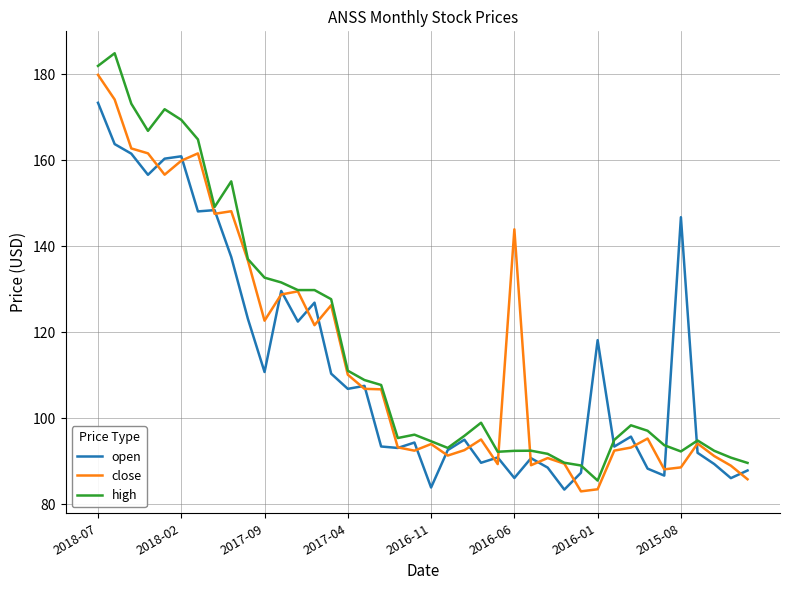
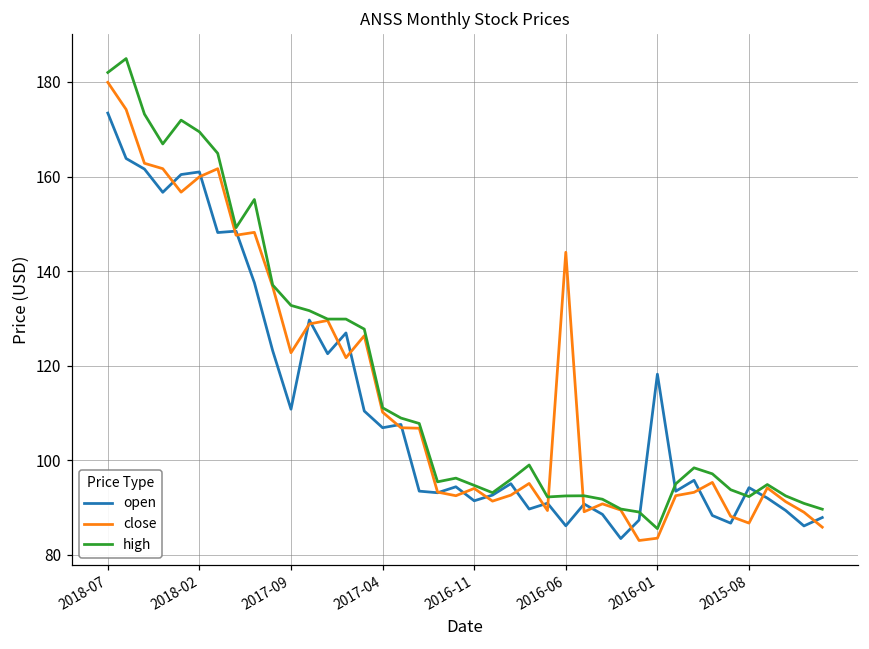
  {
    "open": {
      "2018-07": 173,
      "2018-02": 161,
      "2017-09": 111,
      "2017-04": 107,
-     "2016-11": 84,
+     "2016-11": 91,
      "2016-06": 86,
      "2016-01": 118,
-     "2015-08": 147
+     "2015-08": 94
    },
    "close": {
      "2018-07": 180,
      "2018-02": 160,
      "2017-09": 123,
      "2017-04": 110,
      "2016-11": 94,
      "2016-06": 144,
      "2016-01": 84,
-     "2015-08": 89
+     "2015-08": 87
    },
    "high": {
      "2018-07": 182,
      "2018-02": 169,
      "2017-09": 133,
      "2017-04": 111,
      "2016-11": 95,
      "2016-06": 92,
      "2016-01": 86,
      "2015-08": 92
    }
  }
